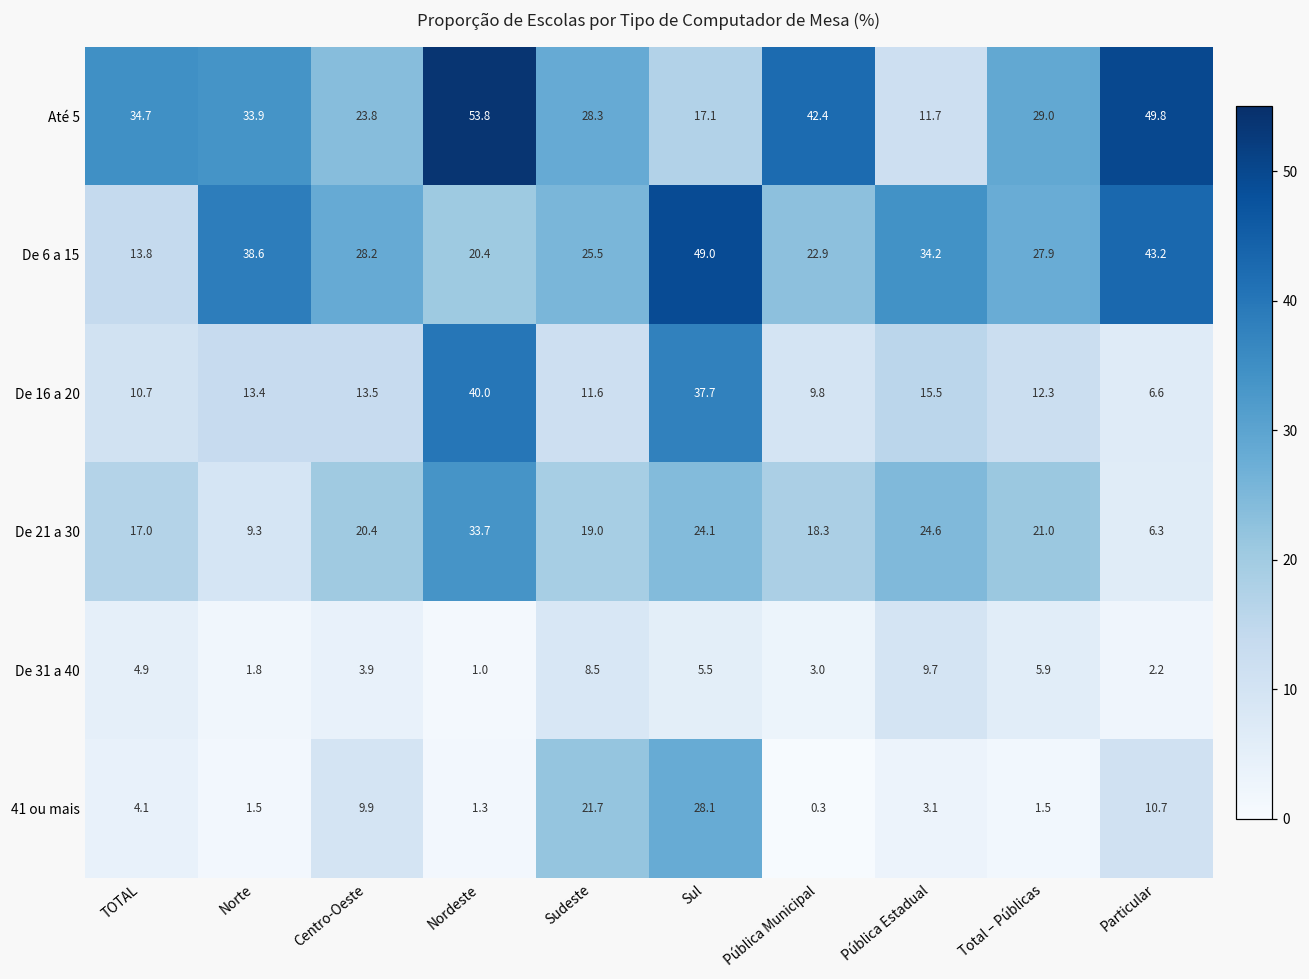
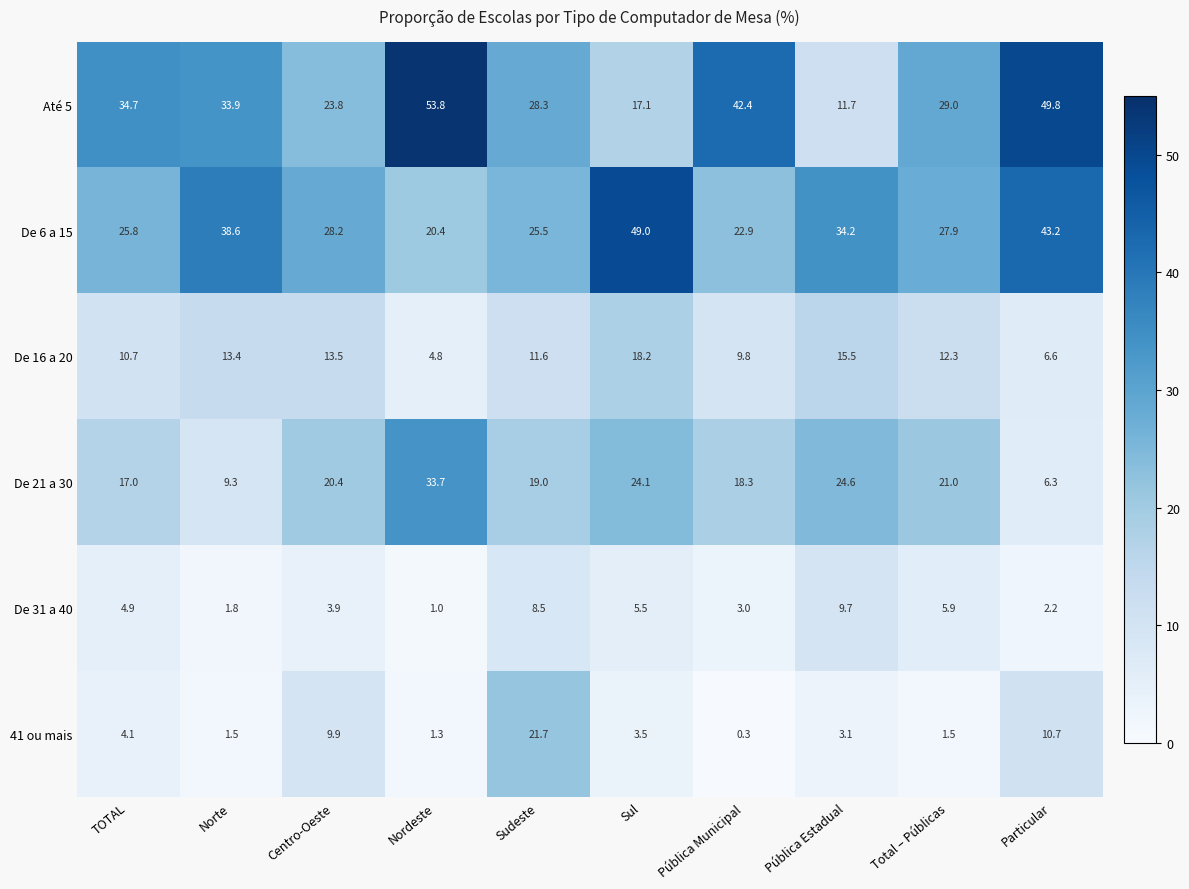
  {
    "Até 5": {
      "TOTAL": 34.7,
      "Norte": 33.9,
      "Centro-Oeste": 23.8,
      "Nordeste": 53.8,
      "Sudeste": 28.3,
      "Sul": 17.1,
      "Pública Municipal": 42.4,
      "Pública Estadual": 11.7,
      "Total – Públicas": 29.0,
      "Particular": 49.8
    },
    "De 6 a 15": {
-     "TOTAL": 13.8,
+     "TOTAL": 25.8,
      "Norte": 38.6,
      "Centro-Oeste": 28.2,
      "Nordeste": 20.4,
      "Sudeste": 25.5,
      "Sul": 49.0,
      "Pública Municipal": 22.9,
      "Pública Estadual": 34.2,
      "Total – Públicas": 27.9,
      "Particular": 43.2
    },
    "De 16 a 20": {
      "TOTAL": 10.7,
      "Norte": 13.4,
      "Centro-Oeste": 13.5,
-     "Nordeste": 40.0,
+     "Nordeste": 4.8,
      "Sudeste": 11.6,
-     "Sul": 37.7,
+     "Sul": 18.2,
      "Pública Municipal": 9.8,
      "Pública Estadual": 15.5,
      "Total – Públicas": 12.3,
      "Particular": 6.6
    },
    "De 21 a 30": {
      "TOTAL": 17.0,
      "Norte": 9.3,
      "Centro-Oeste": 20.4,
      "Nordeste": 33.7,
      "Sudeste": 19.0,
      "Sul": 24.1,
      "Pública Municipal": 18.3,
      "Pública Estadual": 24.6,
      "Total – Públicas": 21.0,
      "Particular": 6.3
    },
    "De 31 a 40": {
      "TOTAL": 4.9,
      "Norte": 1.8,
      "Centro-Oeste": 3.9,
      "Nordeste": 1.0,
      "Sudeste": 8.5,
      "Sul": 5.5,
      "Pública Municipal": 3.0,
      "Pública Estadual": 9.7,
      "Total – Públicas": 5.9,
      "Particular": 2.2
    },
    "41 ou mais": {
      "TOTAL": 4.1,
      "Norte": 1.5,
      "Centro-Oeste": 9.9,
      "Nordeste": 1.3,
      "Sudeste": 21.7,
-     "Sul": 28.1,
+     "Sul": 3.5,
      "Pública Municipal": 0.3,
      "Pública Estadual": 3.1,
      "Total – Públicas": 1.5,
      "Particular": 10.7
    }
  }
